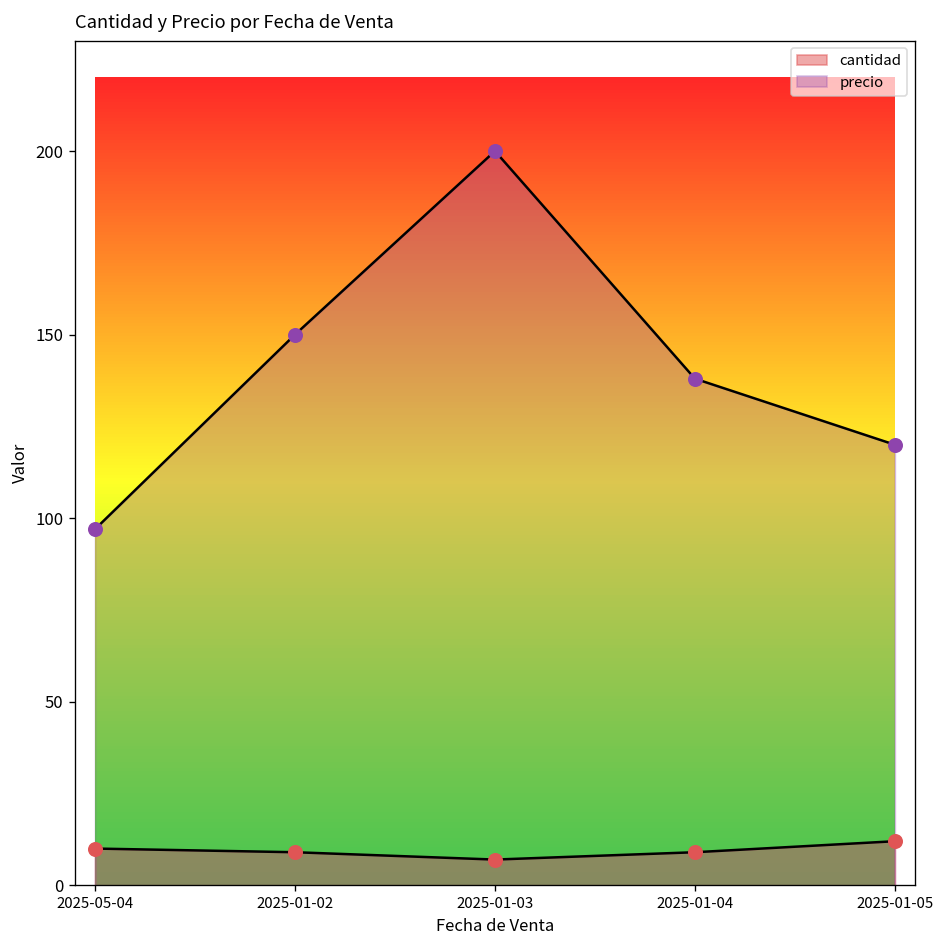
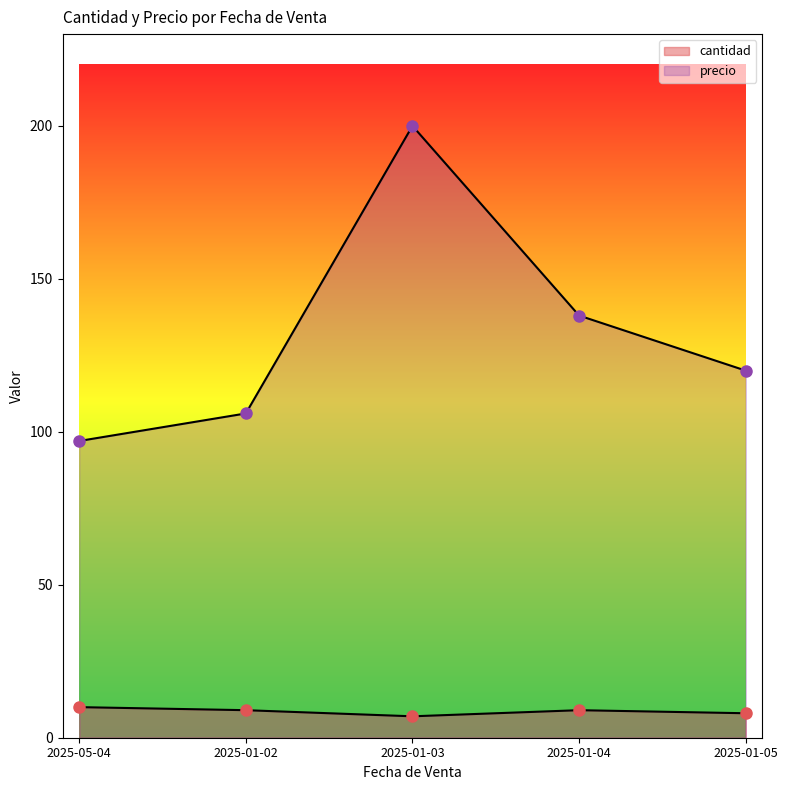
  {
    "cantidad": {
      "2025-05-04": 10,
      "2025-01-02": 9,
      "2025-01-03": 7,
      "2025-01-04": 9,
-     "2025-01-05": 12
+     "2025-01-05": 8
    },
    "precio": {
      "2025-05-04": 97,
-     "2025-01-02": 150,
+     "2025-01-02": 106,
      "2025-01-03": 200,
      "2025-01-04": 138,
      "2025-01-05": 120
    }
  }
